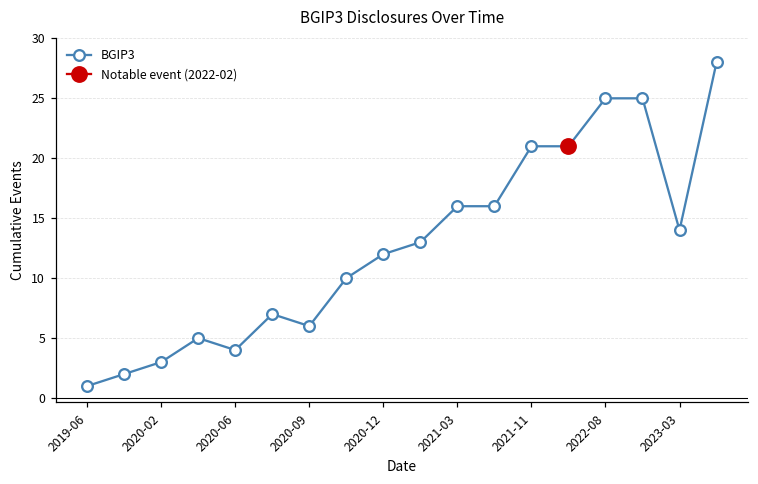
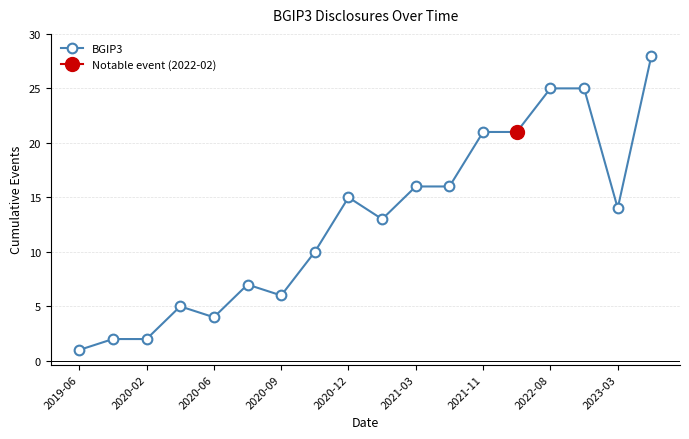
  {
    "BGIP3": {
      "2019-06": 1,
-     "2020-02": 3,
+     "2020-02": 2,
      "2020-06": 4,
      "2020-09": 6,
-     "2020-12": 12,
+     "2020-12": 15,
      "2021-03": 16,
      "2021-11": 21,
      "2022-08": 25,
      "2023-03": 14
    }
  }
